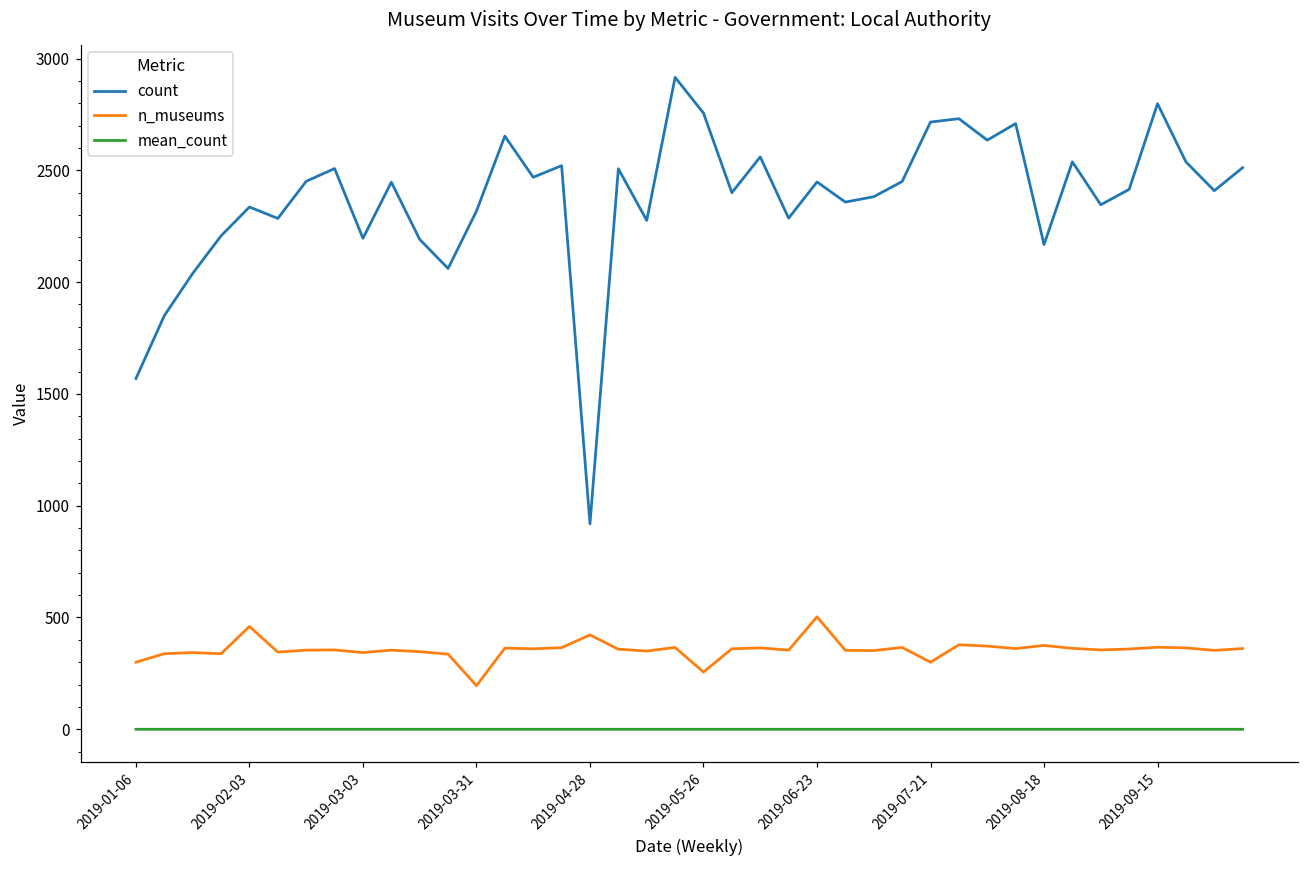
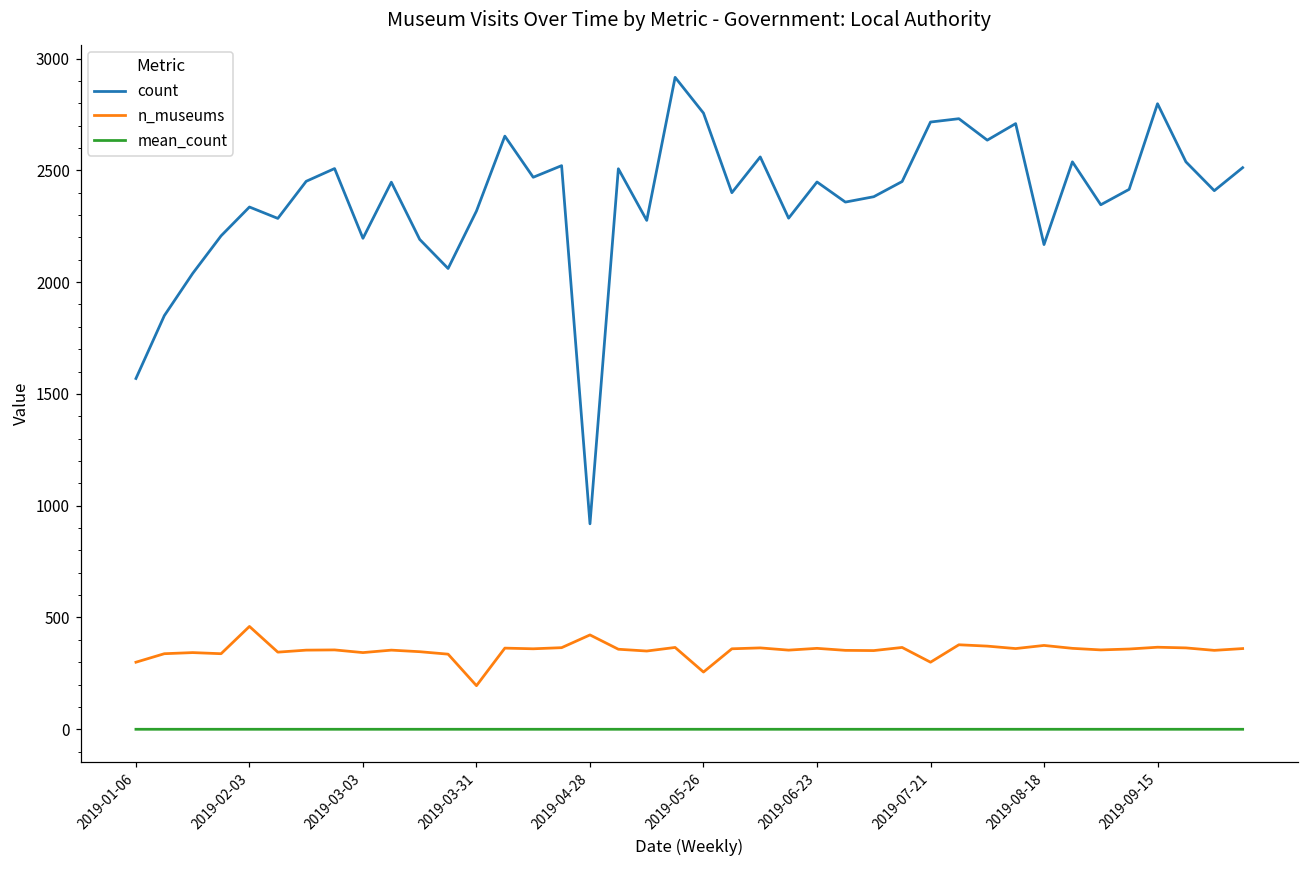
  {
    "count": {
      "2019-01-06": 1570,
      "2019-02-03": 2340,
      "2019-03-03": 2200,
      "2019-03-31": 2320,
      "2019-04-28": 920,
      "2019-05-26": 2760,
      "2019-06-23": 2450,
      "2019-07-21": 2720,
      "2019-08-18": 2170,
      "2019-09-15": 2800
    },
    "n_museums": {
      "2019-01-06": 300,
      "2019-02-03": 460,
      "2019-03-03": 340,
      "2019-03-31": 200,
      "2019-04-28": 420,
      "2019-05-26": 260,
-     "2019-06-23": 500,
+     "2019-06-23": 360,
      "2019-07-21": 300,
      "2019-08-18": 380,
      "2019-09-15": 370
    },
    "mean_count": {
      "2019-01-06": 0,
      "2019-02-03": 0,
      "2019-03-03": 0,
      "2019-03-31": 0,
      "2019-04-28": 0,
      "2019-05-26": 0,
      "2019-06-23": 0,
      "2019-07-21": 0,
      "2019-08-18": 0,
      "2019-09-15": 0
    }
  }
